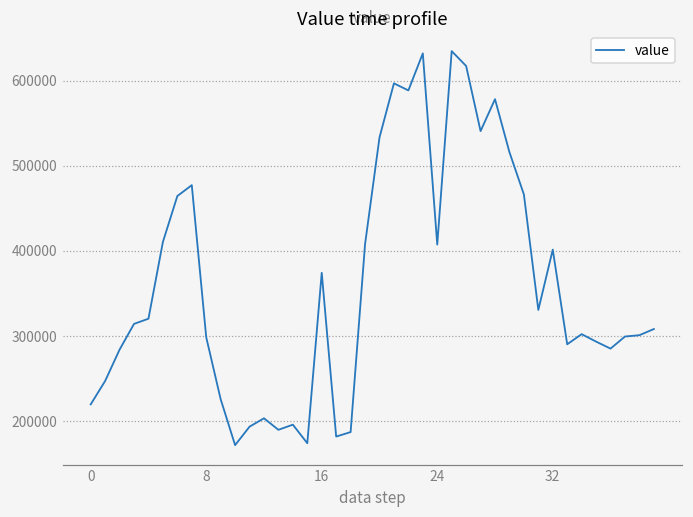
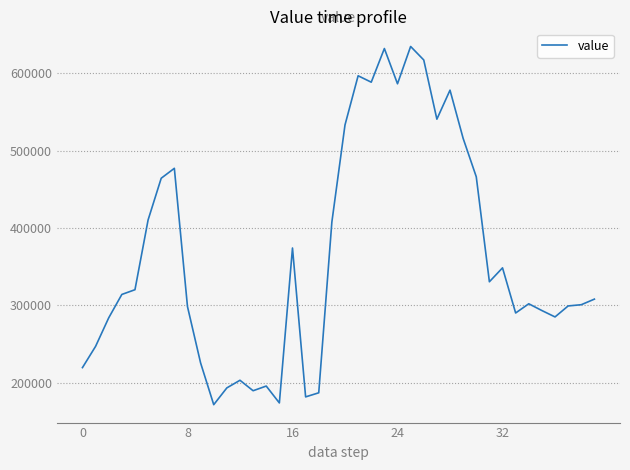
  {
    "0": 220000,
    "8": 300000,
    "16": 370000,
-   "24": 410000,
-   "32": 400000
+   "24": 590000,
+   "32": 350000
  }
